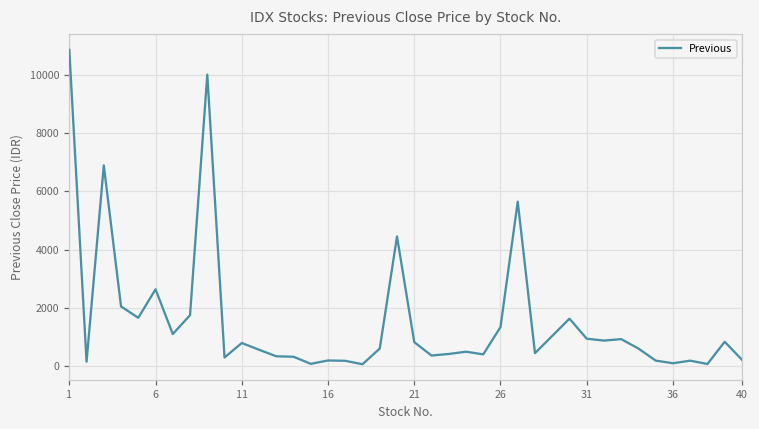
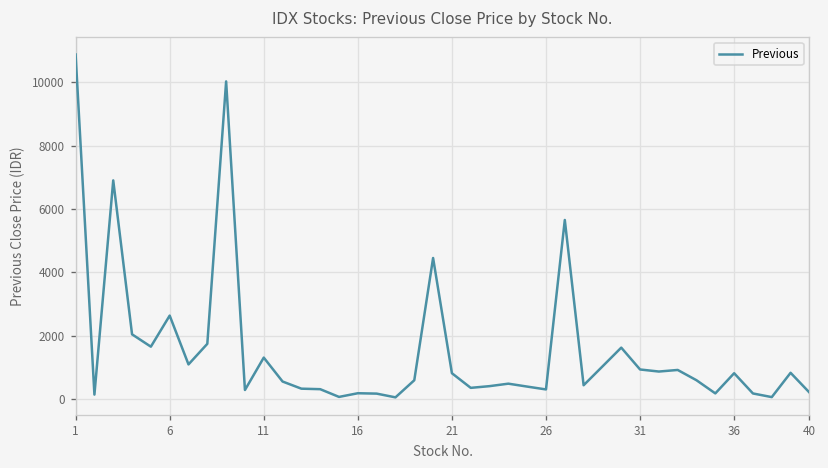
  {
    "1": 10900,
    "6": 2600,
-   "11": 800,
+   "11": 1300,
    "16": 200,
    "21": 800,
-   "26": 1300,
+   "26": 300,
    "31": 900,
-   "36": 100,
+   "36": 800,
    "40": 200
  }
